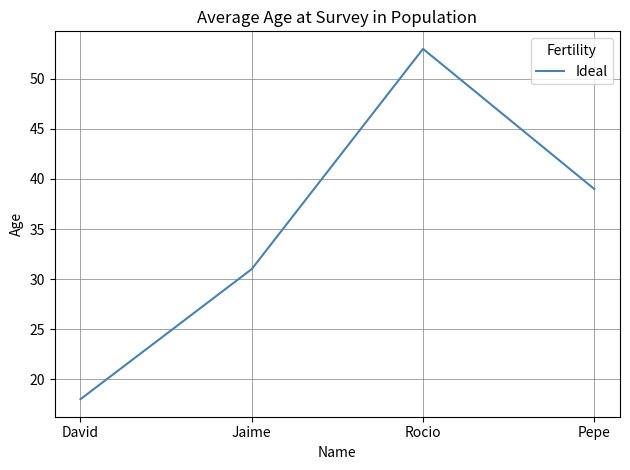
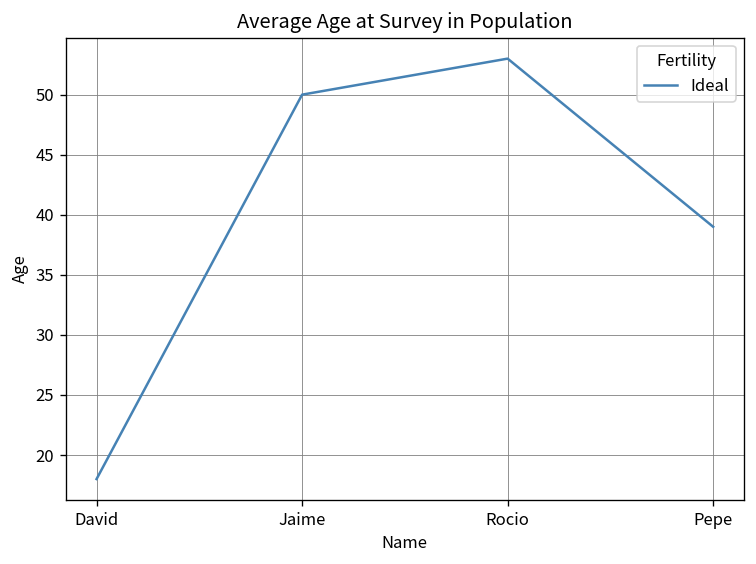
  {
    "David": 18,
-   "Jaime": 31,
+   "Jaime": 50,
    "Rocio": 53,
    "Pepe": 39
  }
